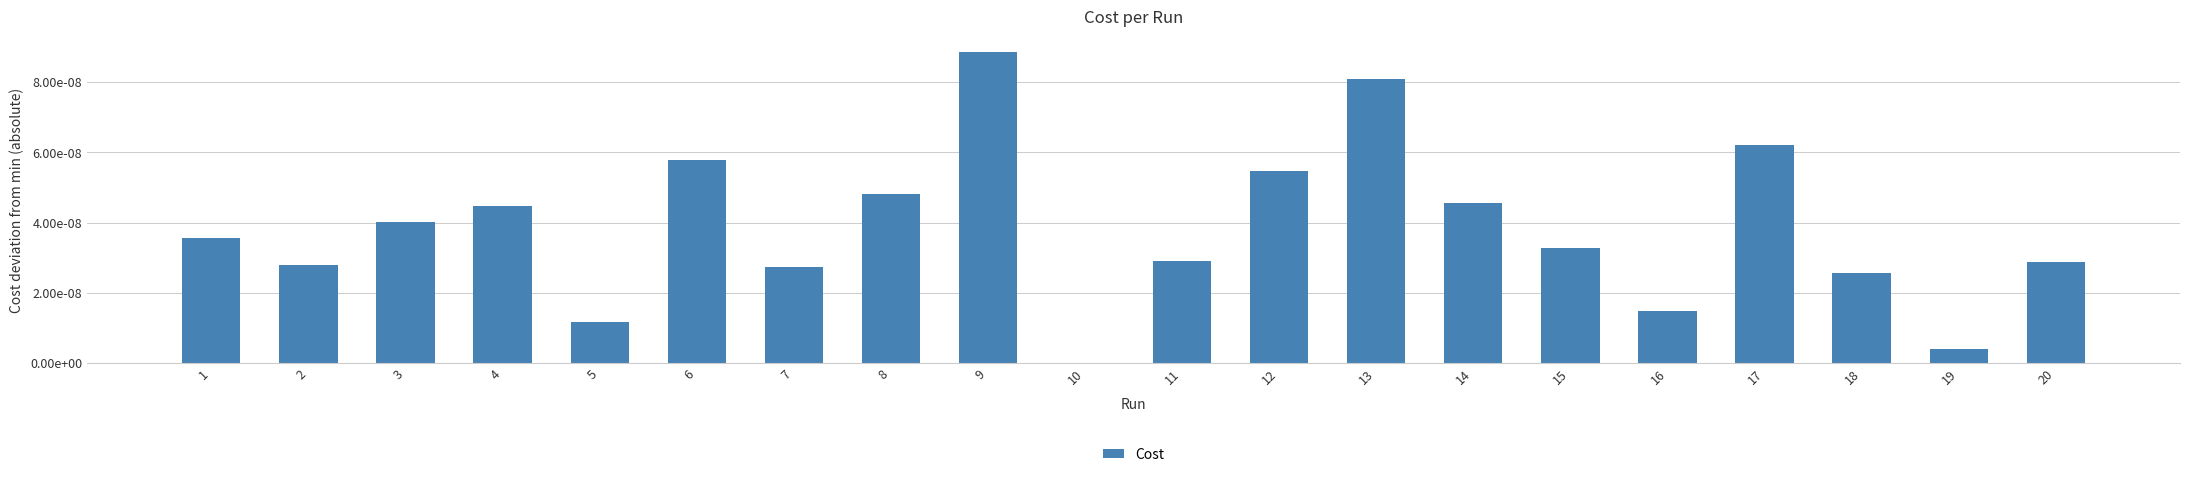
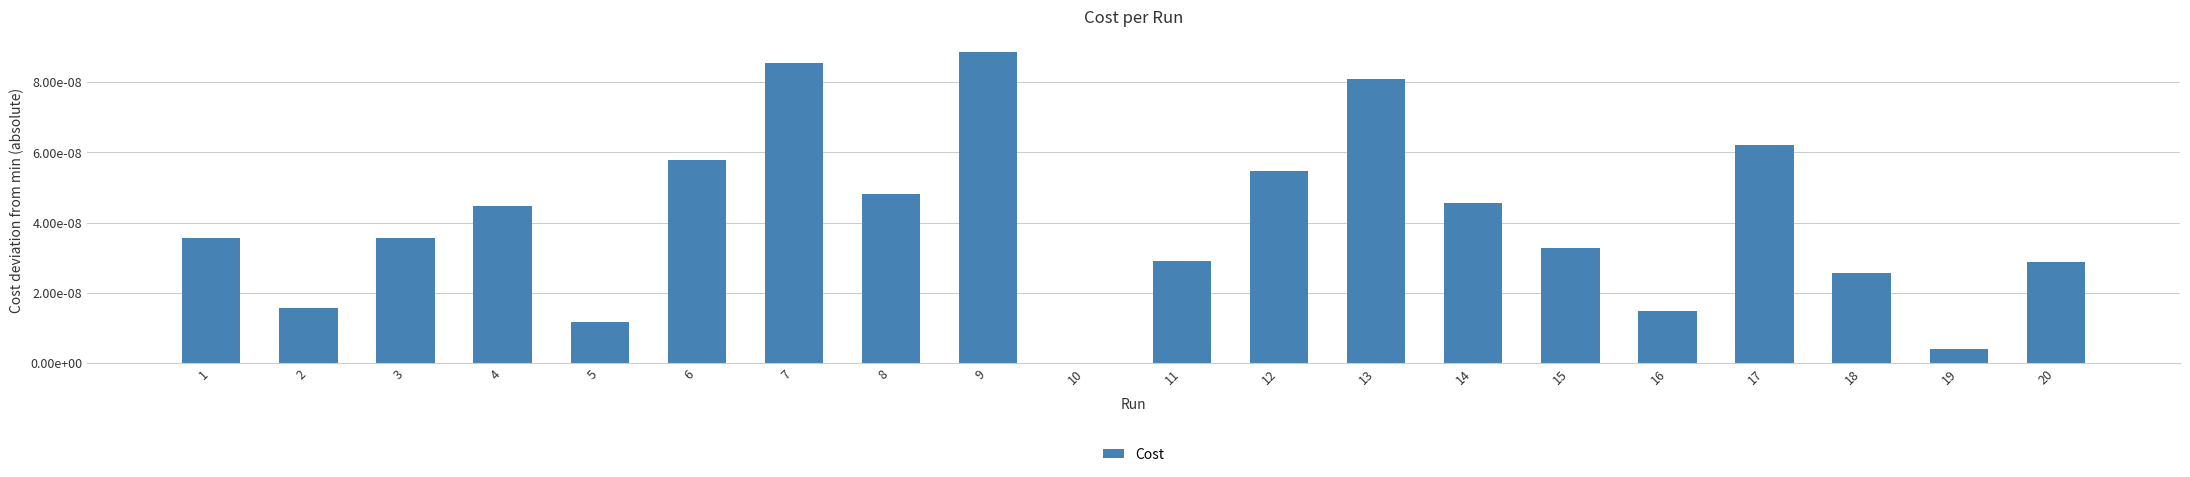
  {
    "1": 0.000000036,
-   "2": 0.000000028,
-   "3": 0.000000040,
+   "2": 0.000000016,
+   "3": 0.000000036,
    "4": 0.000000045,
    "5": 0.000000012,
    "6": 0.000000058,
-   "7": 0.000000027,
+   "7": 0.000000086,
    "8": 0.000000048,
    "9": 0.000000089,
    "10": 0.000000000,
    "11": 0.000000029,
    "12": 0.000000055,
    "13": 0.000000081,
    "14": 0.000000046,
    "15": 0.000000033,
    "16": 0.000000015,
    "17": 0.000000062,
    "18": 0.000000026,
    "19": 0.000000004,
    "20": 0.000000029
  }
